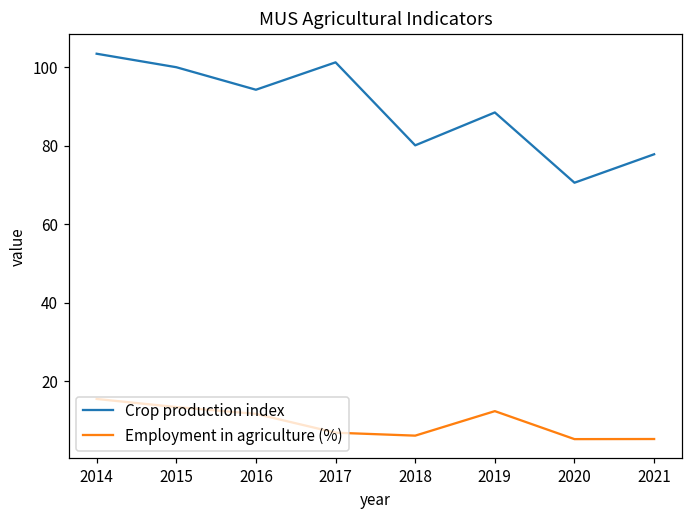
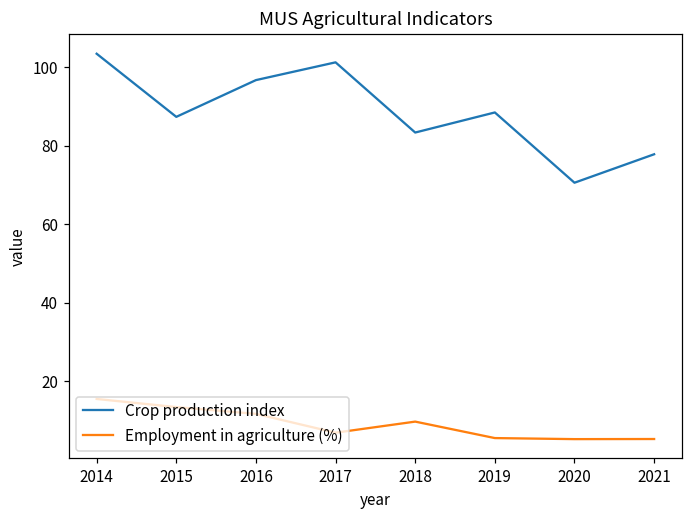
  {
    "Crop production index": {
      "2014": 103,
-     "2015": 100,
-     "2016": 94,
+     "2015": 87,
+     "2016": 97,
      "2017": 101,
-     "2018": 80,
+     "2018": 83,
      "2019": 88,
      "2020": 71,
      "2021": 78
    },
    "Employment in agriculture (%)": {
      "2014": 16,
-     "2018": 6,
-     "2019": 12,
+     "2018": 10,
+     "2019": 6,
      "2020": 5,
      "2021": 5
    }
  }
